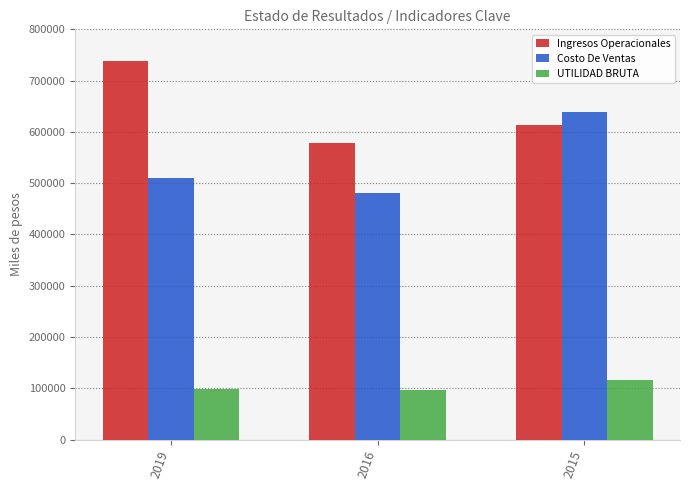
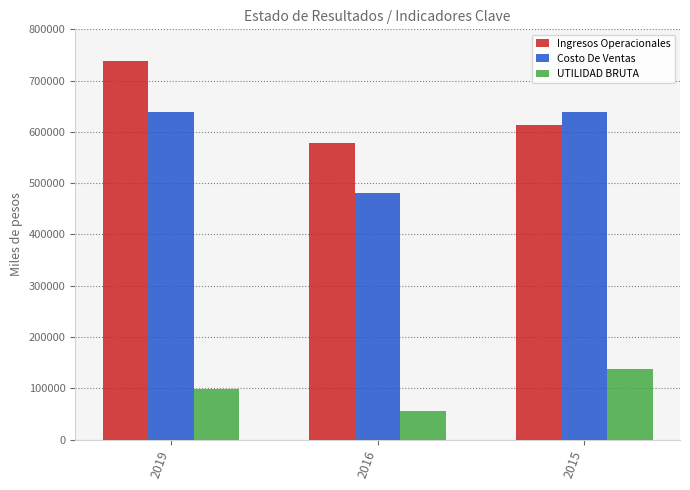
  {
    "Ingresos Operacionales": {
      "2019": 740000,
      "2016": 580000,
      "2015": 610000
    },
    "Costo De Ventas": {
-     "2019": 510000,
+     "2019": 640000,
      "2016": 480000,
      "2015": 640000
    },
    "UTILIDAD BRUTA": {
      "2019": 100000,
-     "2016": 100000,
-     "2015": 120000
+     "2016": 60000,
+     "2015": 140000
    }
  }
